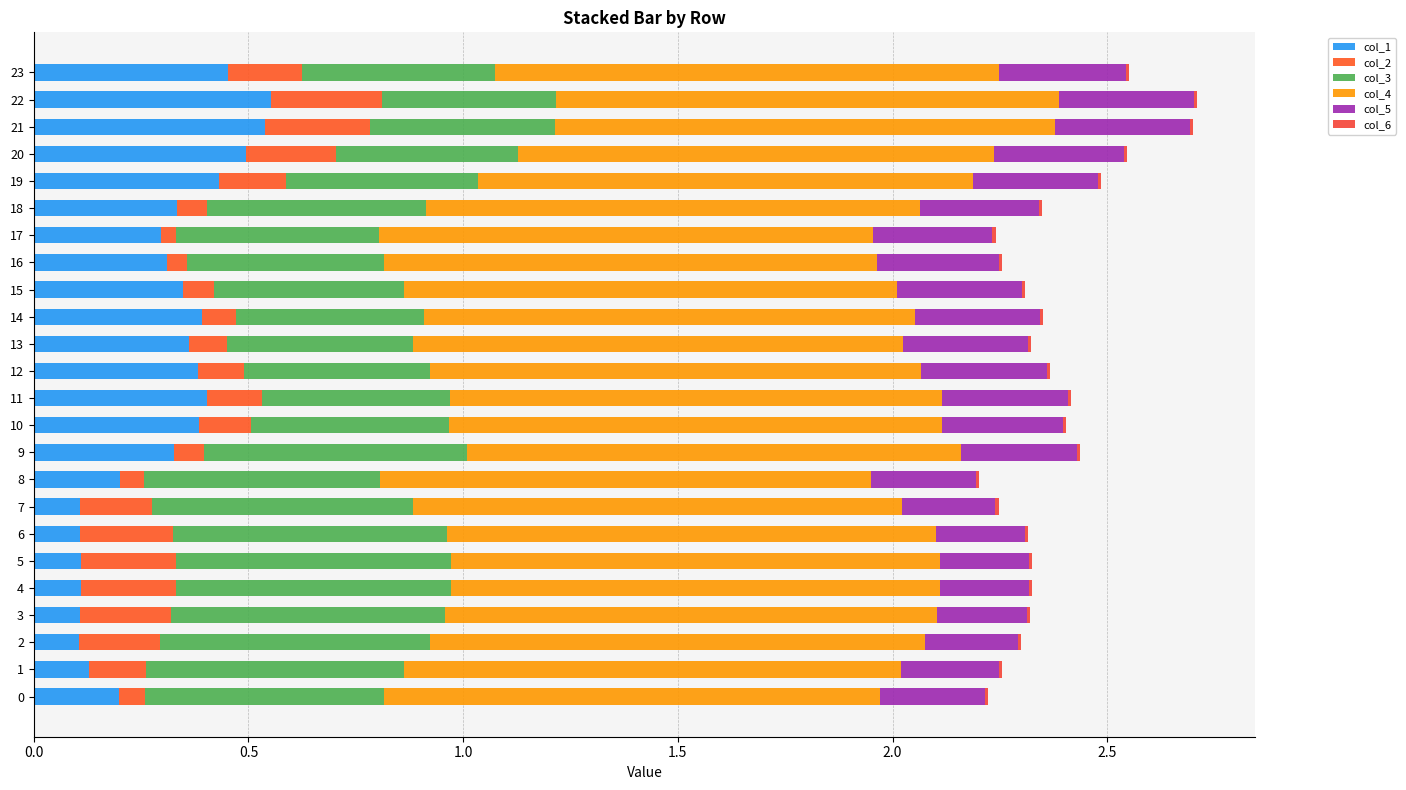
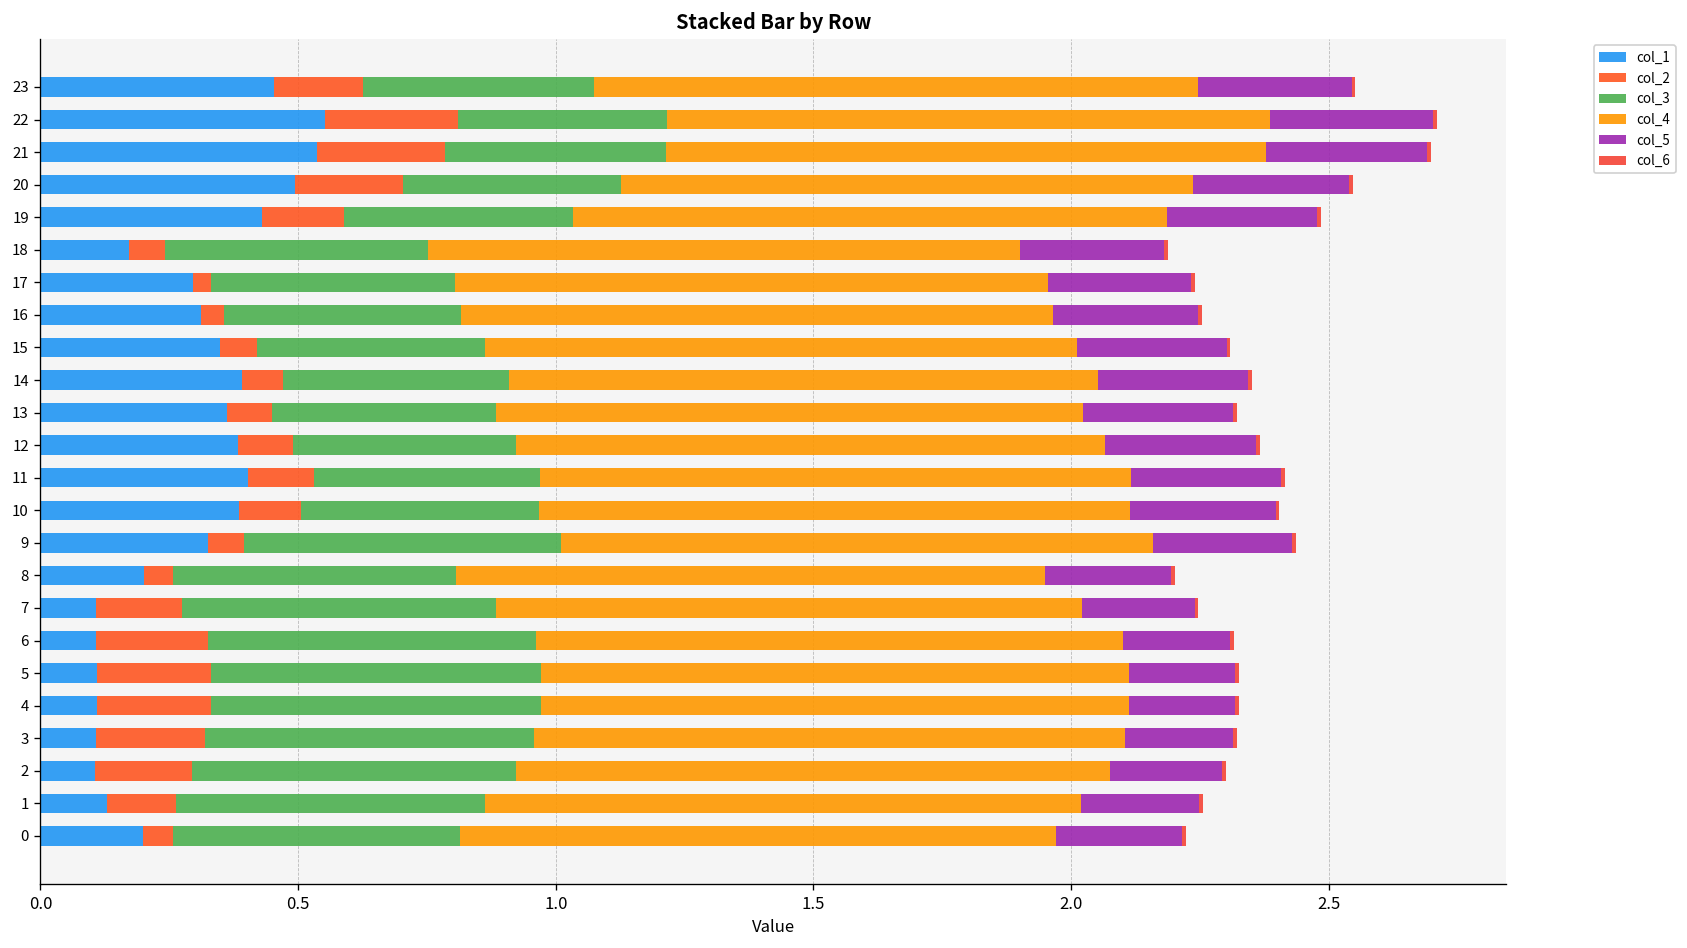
  {
    "col_1": {
      "23": 0.45,
      "22": 0.55,
      "21": 0.54,
      "20": 0.49,
      "19": 0.43,
-     "18": 0.33,
+     "18": 0.17,
      "17": 0.30,
      "16": 0.31,
      "15": 0.35,
      "14": 0.39,
      "13": 0.36,
      "12": 0.38,
      "11": 0.40,
      "10": 0.39,
      "9": 0.33,
      "8": 0.20,
      "7": 0.11,
      "6": 0.11,
      "5": 0.11,
      "4": 0.11,
      "3": 0.11,
      "2": 0.10,
      "1": 0.13,
      "0": 0.20
    },
    "col_3": {
      "23": 0.45,
      "22": 0.41,
      "21": 0.43,
      "20": 0.42,
      "19": 0.45,
      "18": 0.51,
      "17": 0.47,
      "16": 0.46,
      "15": 0.44,
      "14": 0.44,
      "13": 0.43,
      "12": 0.43,
      "11": 0.44,
      "10": 0.46,
      "9": 0.61,
      "8": 0.55,
      "7": 0.61,
      "6": 0.64,
      "5": 0.64,
      "4": 0.64,
      "3": 0.64,
      "2": 0.63,
      "1": 0.60,
      "0": 0.56
    },
    "col_4": {
      "23": 1.17,
      "22": 1.17,
      "21": 1.17,
      "20": 1.11,
      "19": 1.15,
      "18": 1.15,
      "17": 1.15,
      "16": 1.15,
      "15": 1.15,
      "14": 1.14,
      "13": 1.14,
      "12": 1.14,
      "11": 1.15,
      "10": 1.15,
      "9": 1.15,
      "8": 1.14,
      "7": 1.14,
      "6": 1.14,
      "5": 1.14,
      "4": 1.14,
      "3": 1.15,
      "2": 1.15,
      "1": 1.16,
      "0": 1.15
    },
    "col_5": {
      "23": 0.30,
      "22": 0.32,
      "21": 0.31,
      "20": 0.30,
      "19": 0.29,
      "18": 0.28,
      "17": 0.28,
      "16": 0.28,
      "15": 0.29,
      "14": 0.29,
      "13": 0.29,
      "12": 0.29,
      "11": 0.29,
      "10": 0.28,
      "9": 0.27,
      "8": 0.24,
      "7": 0.22,
      "6": 0.21,
      "5": 0.21,
      "4": 0.21,
      "3": 0.21,
      "2": 0.22,
      "1": 0.23,
      "0": 0.25
    }
  }
